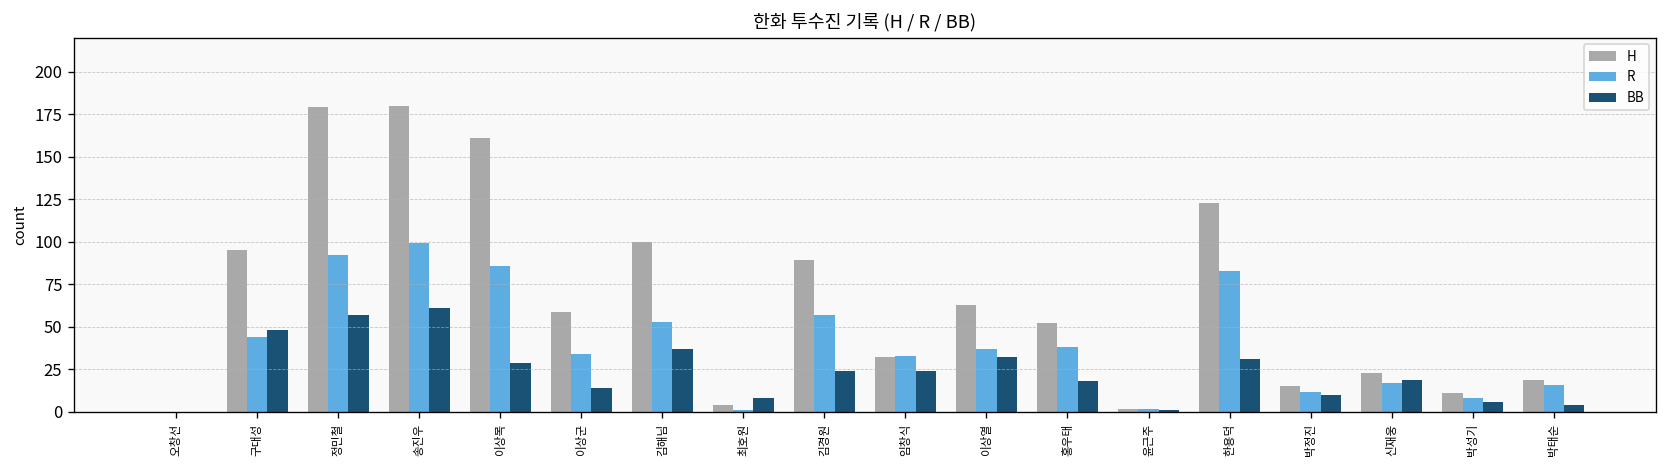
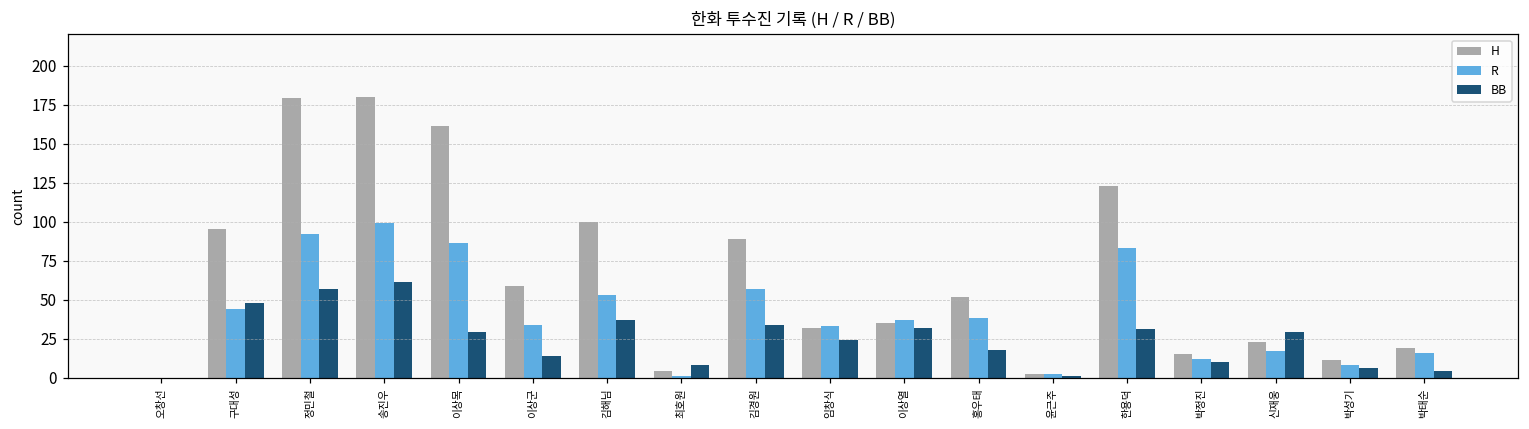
  {
    "H": {
      "오창선": 0,
      "구대성": 95,
      "정민철": 179,
      "송진우": 180,
      "이상목": 161,
      "이상군": 59,
      "김해님": 100,
      "최호원": 4,
      "김경원": 89,
      "임창식": 32,
-     "이상열": 63,
+     "이상열": 35,
      "홍우태": 52,
      "윤근주": 2,
      "한용덕": 123,
      "박정진": 15,
      "신재웅": 23,
      "박성기": 11,
      "박태순": 19
    },
    "R": {
      "오창선": 0,
      "구대성": 44,
      "정민철": 92,
      "송진우": 99,
      "이상목": 86,
      "이상군": 34,
      "김해님": 53,
      "김경원": 57,
      "임창식": 33,
      "이상열": 37,
      "홍우태": 38,
      "윤근주": 2,
      "한용덕": 83,
      "박정진": 12,
      "신재웅": 17,
      "박성기": 8,
      "박태순": 16
    },
    "BB": {
      "오창선": 0,
      "구대성": 48,
      "정민철": 57,
      "송진우": 61,
      "이상목": 29,
      "이상군": 14,
      "김해님": 37,
      "최호원": 8,
-     "김경원": 24,
+     "김경원": 34,
      "임창식": 24,
      "이상열": 32,
      "홍우태": 18,
      "한용덕": 31,
      "박정진": 10,
-     "신재웅": 19,
+     "신재웅": 29,
      "박성기": 6,
      "박태순": 4
    }
  }
